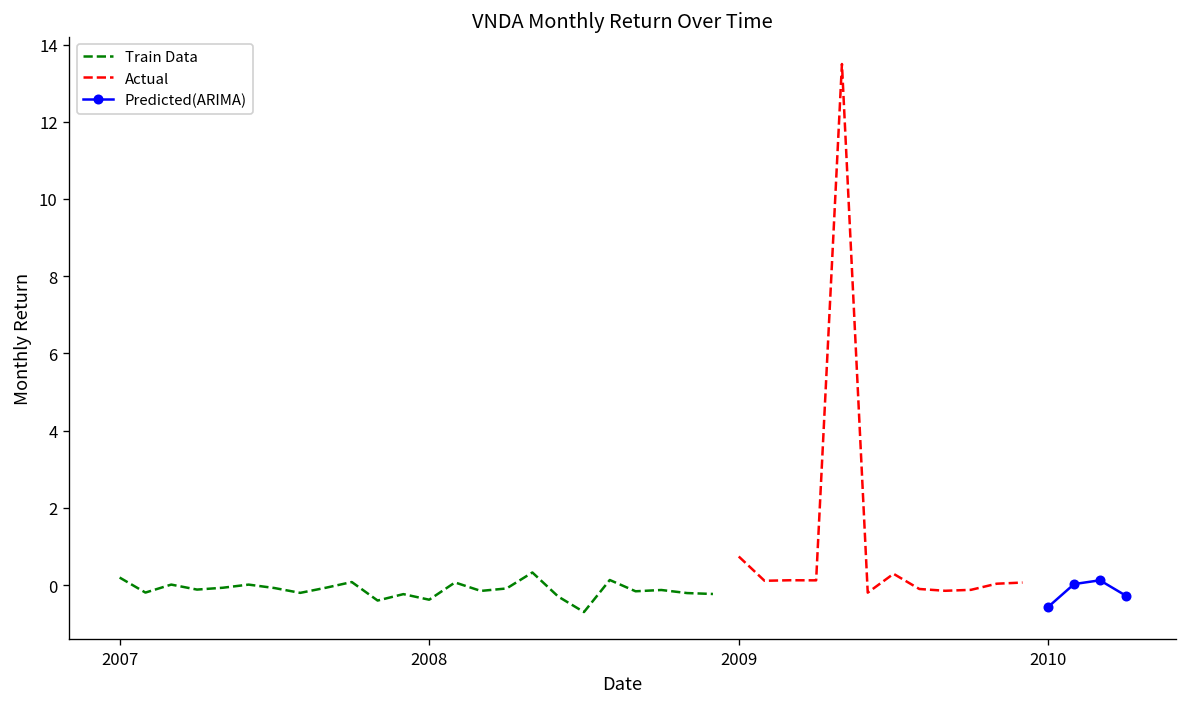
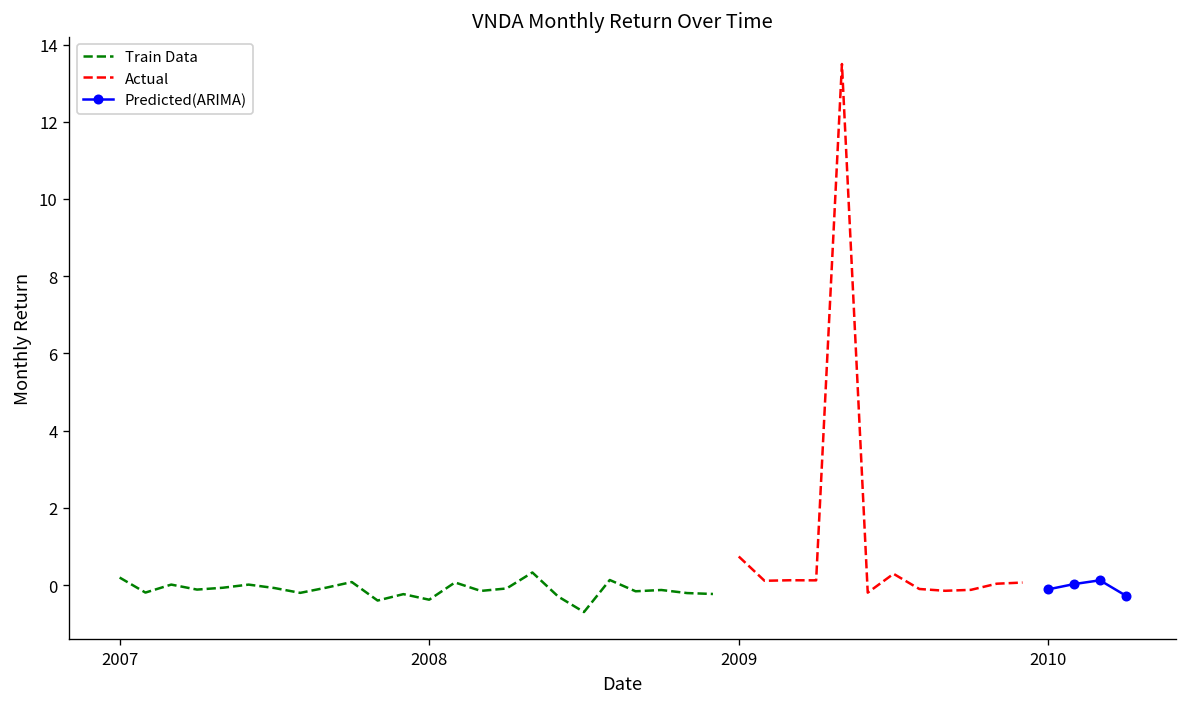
  {
    "Train Data": {
      "2007": 0.2,
      "2008": -0.4
    },
    "Actual": {
      "2009": 0.7
    },
    "Predicted(ARIMA)": {
-     "2010": -0.6
+     "2010": -0.1
    }
  }
